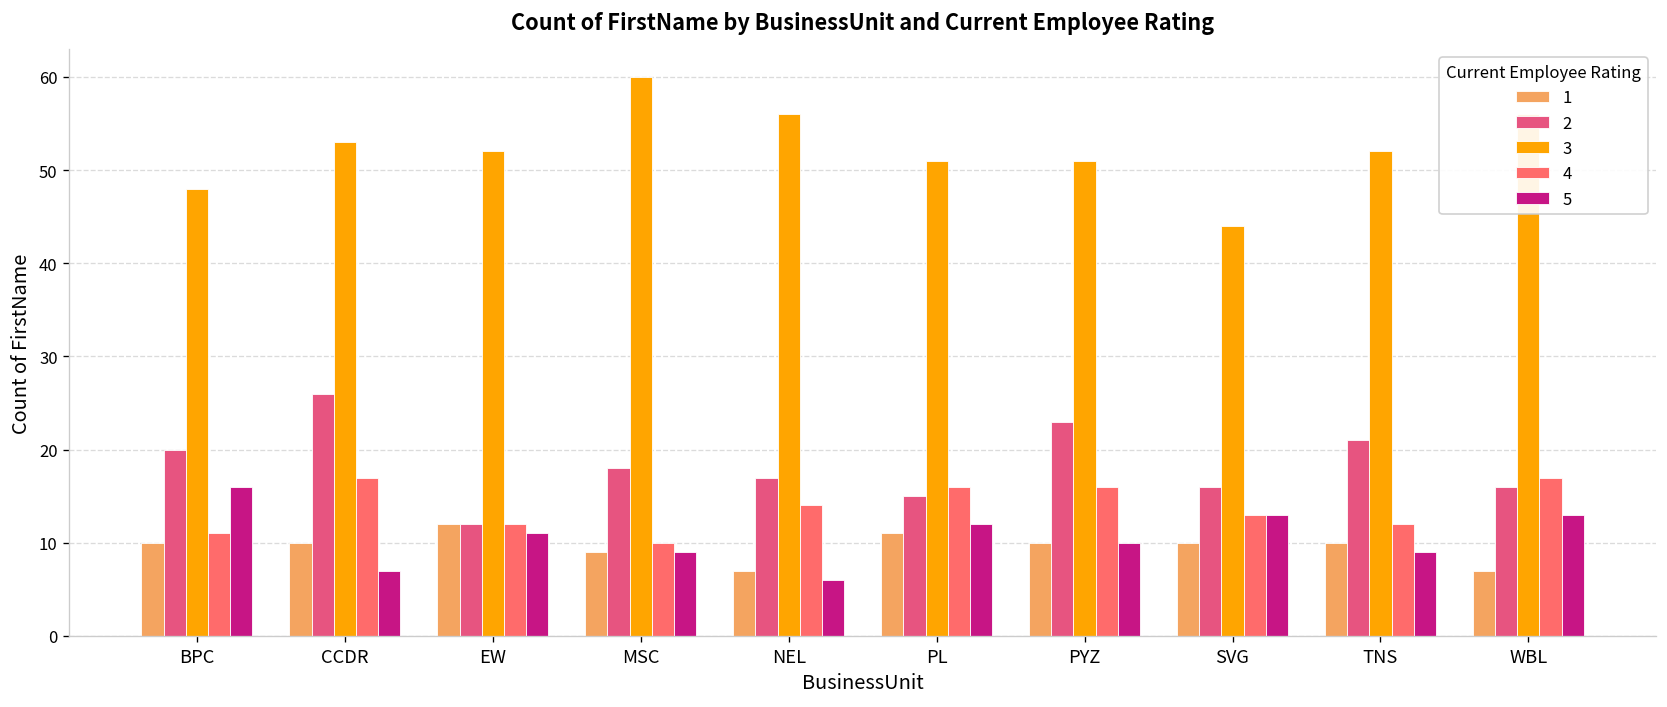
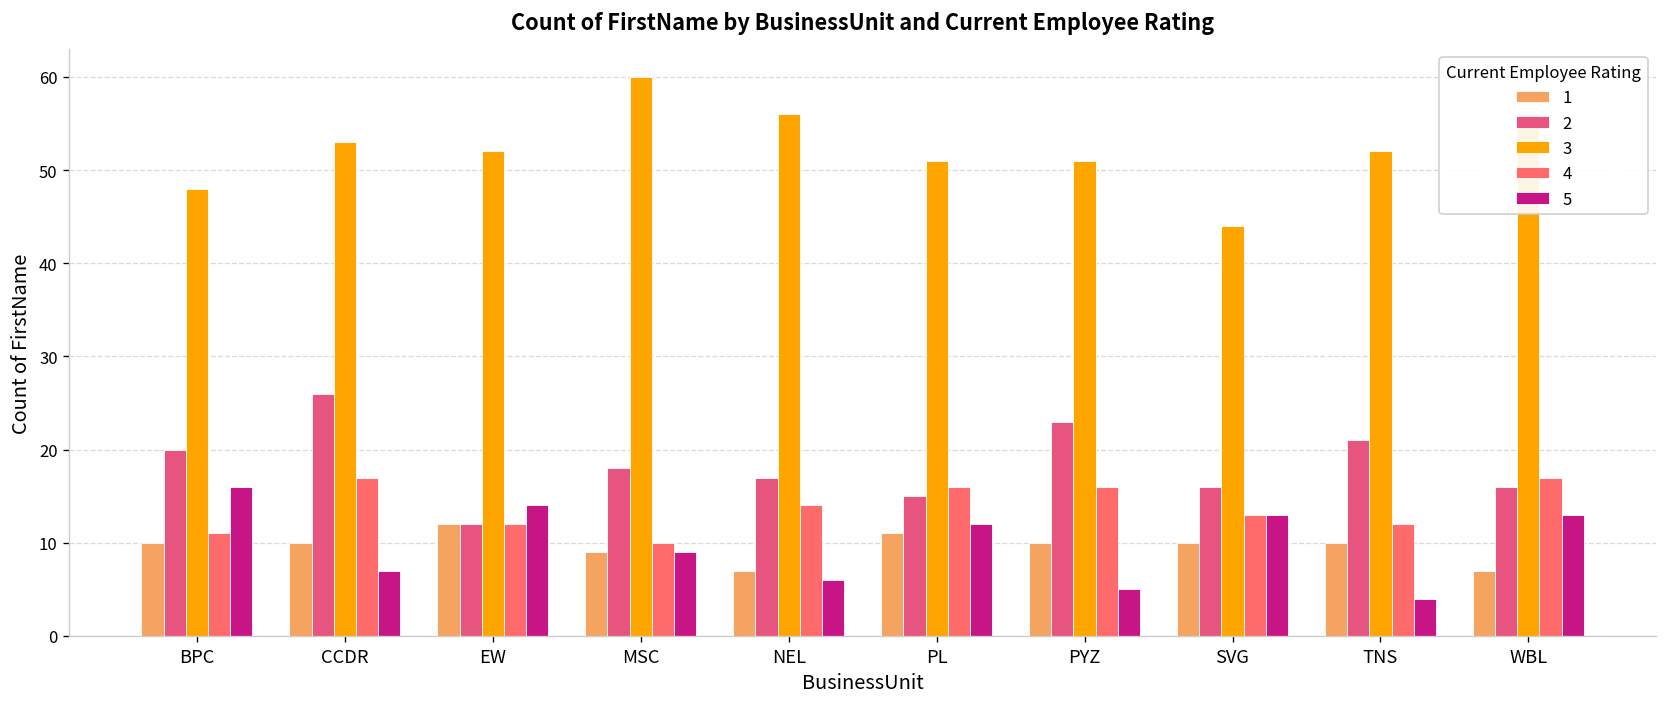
  {
    "3": {
      "BPC": 48,
      "CCDR": 53,
      "EW": 52,
      "MSC": 60,
      "NEL": 56,
      "PL": 51,
      "PYZ": 51,
      "SVG": 44,
      "TNS": 52
    },
    "5": {
      "BPC": 16,
      "CCDR": 7,
-     "EW": 11,
+     "EW": 14,
      "MSC": 9,
      "NEL": 6,
      "PL": 12,
-     "PYZ": 10,
+     "PYZ": 5,
      "SVG": 13,
-     "TNS": 9,
+     "TNS": 4,
      "WBL": 13
    }
  }
